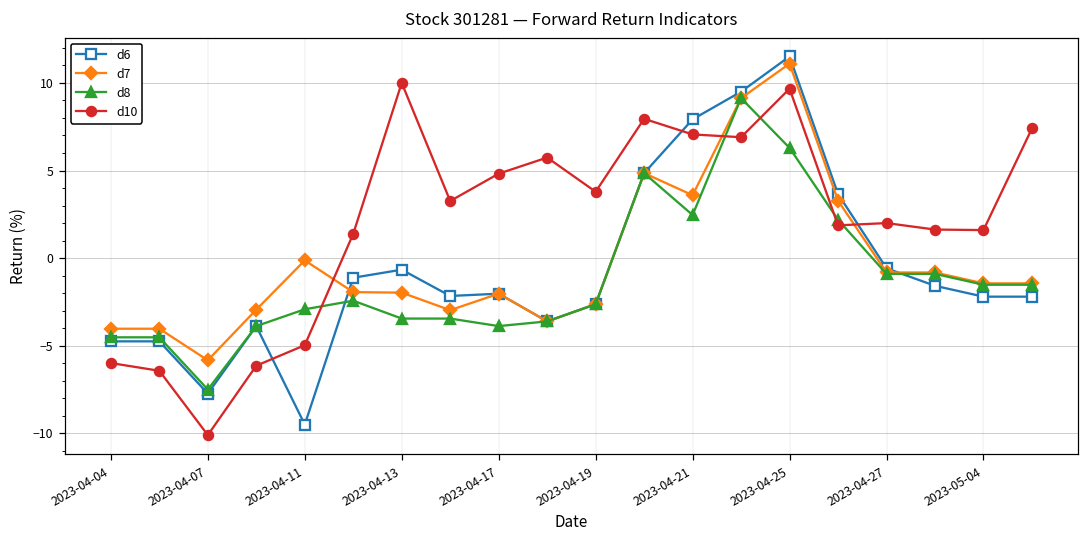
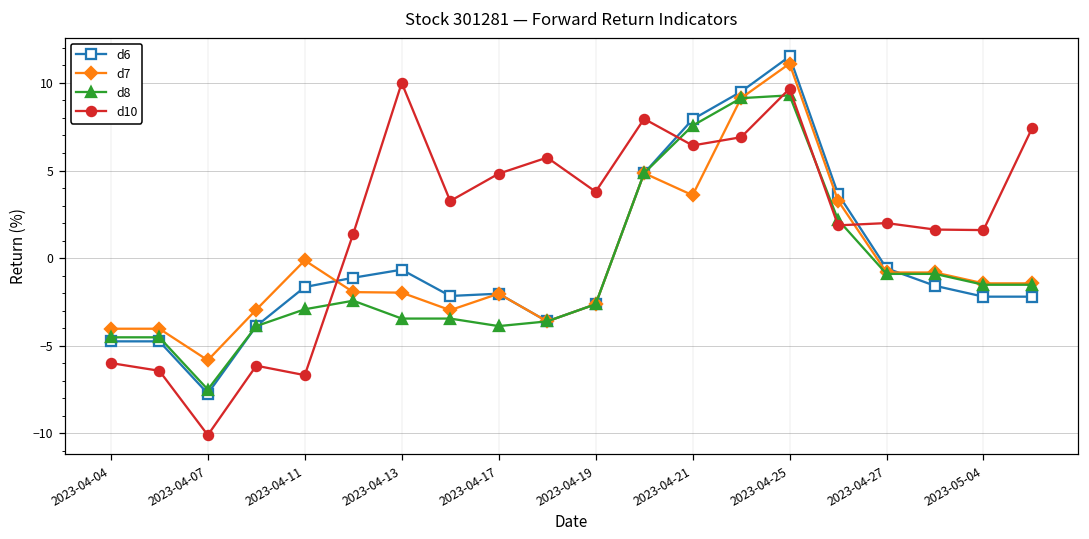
  {
    "d6": {
      "2023-04-04": -4.8,
      "2023-04-07": -7.7,
-     "2023-04-11": -9.5,
+     "2023-04-11": -1.7,
      "2023-04-13": -0.7,
      "2023-04-21": 7.9,
      "2023-04-25": 11.5,
      "2023-04-27": -0.6,
      "2023-05-04": -2.2
    },
    "d7": {
      "2023-04-04": -4.0,
      "2023-04-07": -5.8,
      "2023-04-11": -0.1,
      "2023-04-13": -2.0,
      "2023-04-21": 3.6,
      "2023-04-25": 11.1
    },
    "d8": {
      "2023-04-04": -4.5,
      "2023-04-07": -7.5,
      "2023-04-11": -2.9,
      "2023-04-13": -3.5,
      "2023-04-17": -3.9,
-     "2023-04-21": 2.5,
-     "2023-04-25": 6.3
+     "2023-04-21": 7.6,
+     "2023-04-25": 9.3
    },
    "d10": {
      "2023-04-04": -6.0,
      "2023-04-07": -10.1,
-     "2023-04-11": -5.0,
+     "2023-04-11": -6.7,
      "2023-04-13": 10.0,
      "2023-04-17": 4.8,
      "2023-04-19": 3.8,
-     "2023-04-21": 7.1,
+     "2023-04-21": 6.4,
      "2023-04-25": 9.7,
      "2023-04-27": 2.0,
      "2023-05-04": 1.6
    }
  }
